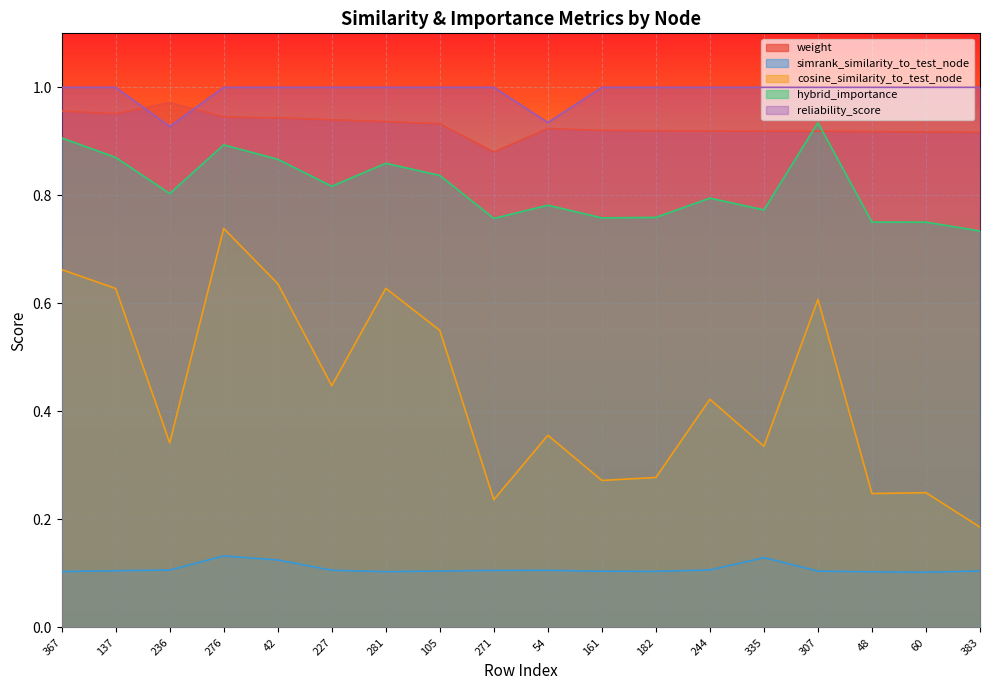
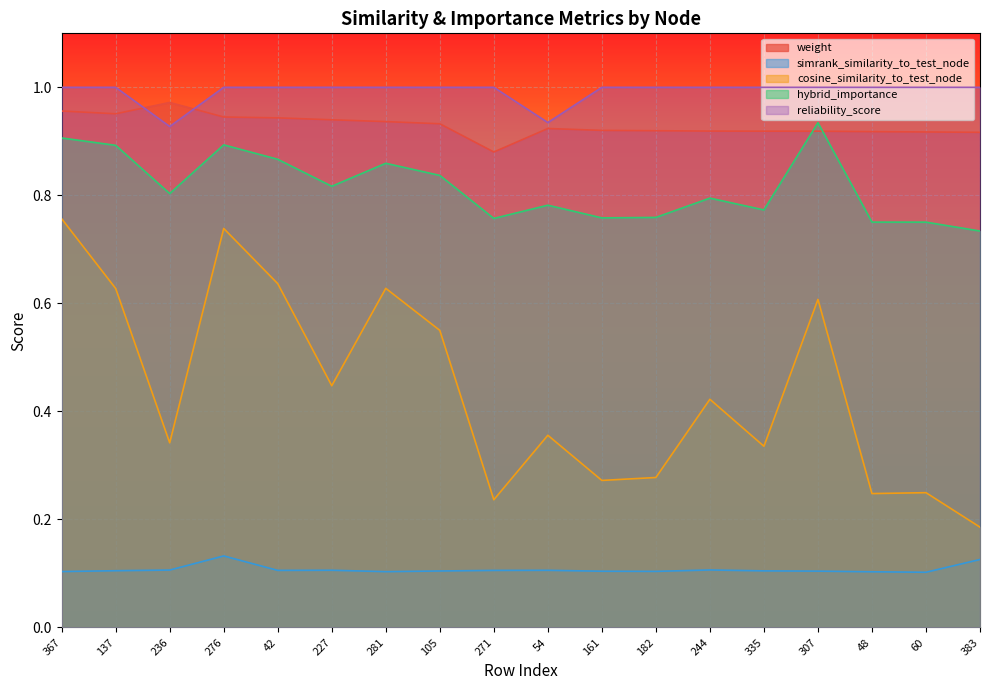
  {
    "weight": {
      "367": 0.96,
      "137": 0.95,
      "236": 0.97,
      "276": 0.95,
      "42": 0.94,
      "227": 0.94,
      "281": 0.94,
      "105": 0.93,
      "271": 0.88,
      "54": 0.92,
      "161": 0.92,
      "182": 0.92,
      "244": 0.92,
      "335": 0.92,
      "307": 0.92,
      "48": 0.92,
      "60": 0.92,
      "383": 0.92
    },
    "simrank_similarity_to_test_node": {
      "367": 0.10,
      "137": 0.10,
      "236": 0.11,
      "276": 0.13,
-     "42": 0.12,
+     "42": 0.11,
      "227": 0.11,
      "281": 0.10,
      "105": 0.10,
      "271": 0.11,
      "54": 0.11,
      "161": 0.10,
      "182": 0.10,
      "244": 0.11,
-     "335": 0.13,
+     "335": 0.10,
      "307": 0.10,
      "48": 0.10,
      "60": 0.10,
-     "383": 0.10
+     "383": 0.13
    },
    "cosine_similarity_to_test_node": {
-     "367": 0.66,
+     "367": 0.76,
      "137": 0.63,
      "236": 0.34,
      "276": 0.74,
      "42": 0.64,
      "227": 0.45,
      "281": 0.63,
      "105": 0.55,
      "271": 0.24,
      "54": 0.36,
      "161": 0.27,
      "182": 0.28,
      "244": 0.42,
      "335": 0.34,
      "307": 0.61,
      "48": 0.25,
      "60": 0.25,
      "383": 0.19
    },
    "hybrid_importance": {
      "367": 0.91,
-     "137": 0.87,
+     "137": 0.89,
      "236": 0.80,
      "276": 0.89,
      "42": 0.87,
      "227": 0.82,
      "281": 0.86,
      "105": 0.84,
      "271": 0.76,
      "54": 0.78,
      "161": 0.76,
      "182": 0.76,
      "244": 0.79,
      "335": 0.77,
      "307": 0.93,
      "48": 0.75,
      "60": 0.75,
      "383": 0.73
    },
    "reliability_score": {
      "367": 1.00,
      "137": 1.00,
      "236": 0.93,
      "276": 1.00,
      "42": 1.00,
      "227": 1.00,
      "281": 1.00,
      "105": 1.00,
      "271": 1.00,
      "54": 0.93,
      "161": 1.00,
      "182": 1.00,
      "244": 1.00,
      "383": 1.00
    }
  }
